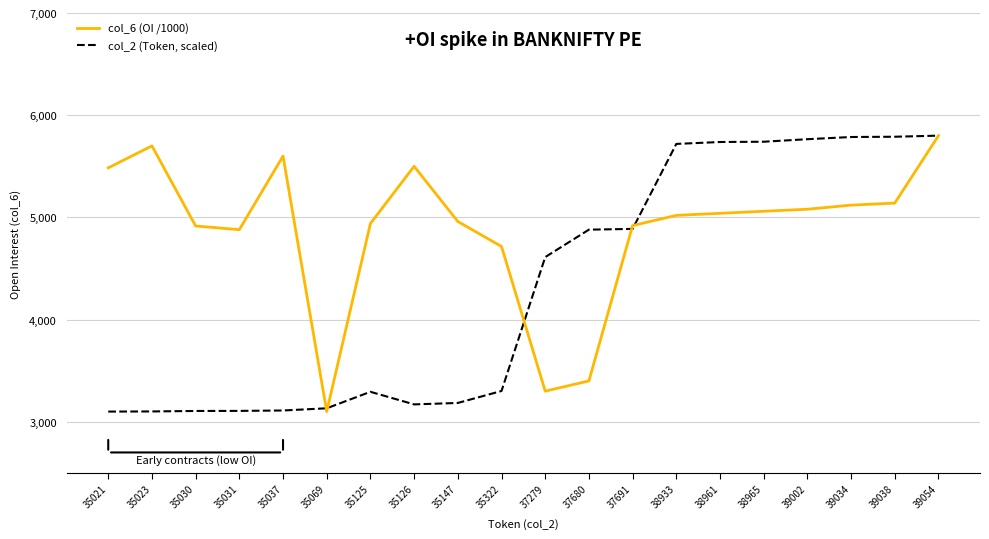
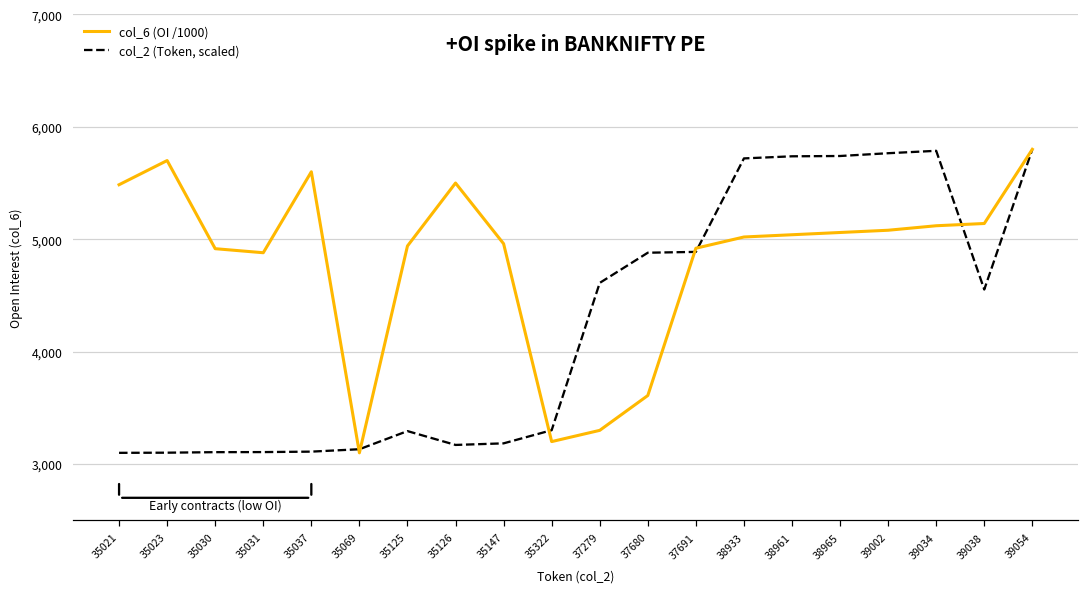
  {
    "col_6 (OI /1000)": {
      "35021": "5,480",
      "35023": "5,700",
      "35030": "4,920",
      "35031": "4,880",
      "35037": "5,600",
      "35069": "3,100",
      "35125": "4,940",
      "35126": "5,500",
      "35147": "4,960",
-     "35322": "4,720",
+     "35322": "3,200",
      "37279": "3,300",
-     "37680": "3,400",
+     "37680": "3,610",
      "37691": "4,920",
      "38933": "5,020",
      "38961": "5,040",
      "38965": "5,060",
      "39002": "5,080",
      "39034": "5,120",
      "39038": "5,140"
    },
    "col_2 (Token, scaled)": {
      "35021": "3,100",
      "35023": "3,100",
      "35030": "3,110",
      "35031": "3,110",
      "35037": "3,110",
      "35069": "3,130",
      "35125": "3,290",
      "35126": "3,170",
      "35147": "3,180",
      "35322": "3,300",
      "37279": "4,610",
      "37680": "4,880",
      "37691": "4,890",
      "38933": "5,720",
      "38961": "5,740",
      "38965": "5,740",
      "39002": "5,770",
      "39034": "5,790",
-     "39038": "5,790"
+     "39038": "4,550"
    }
  }
